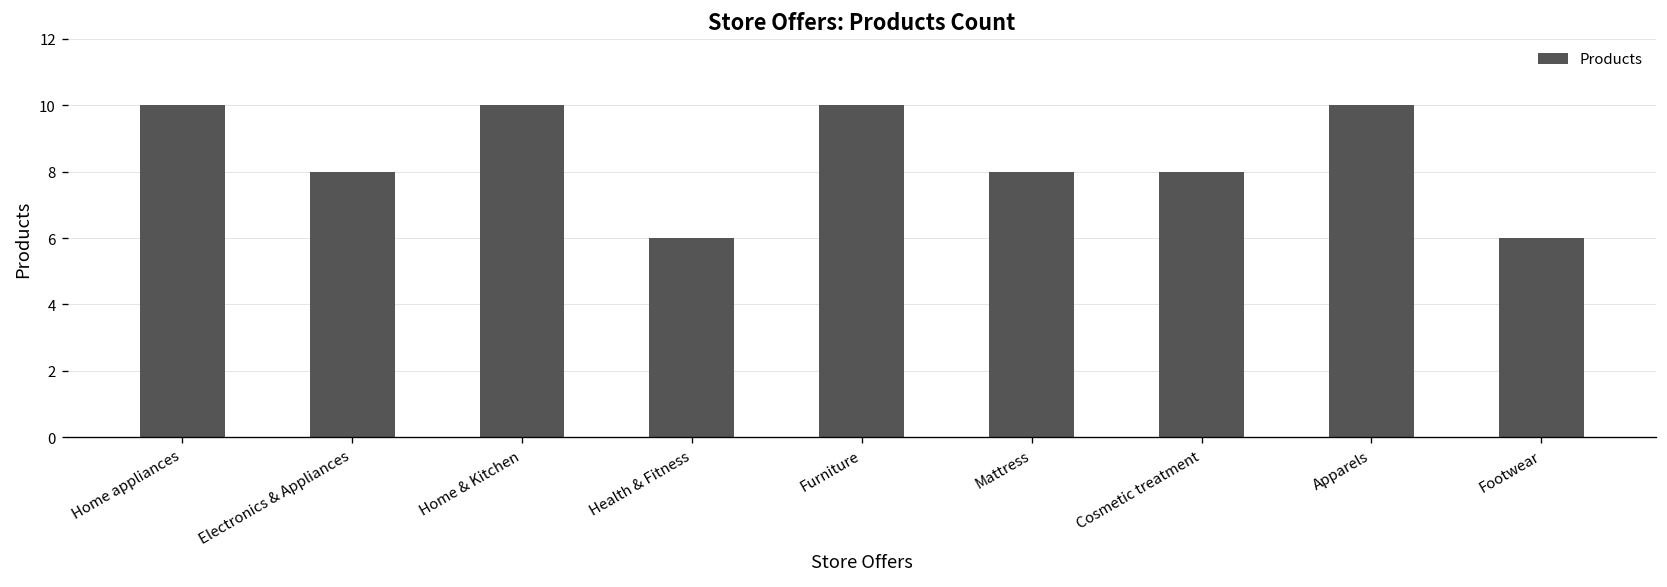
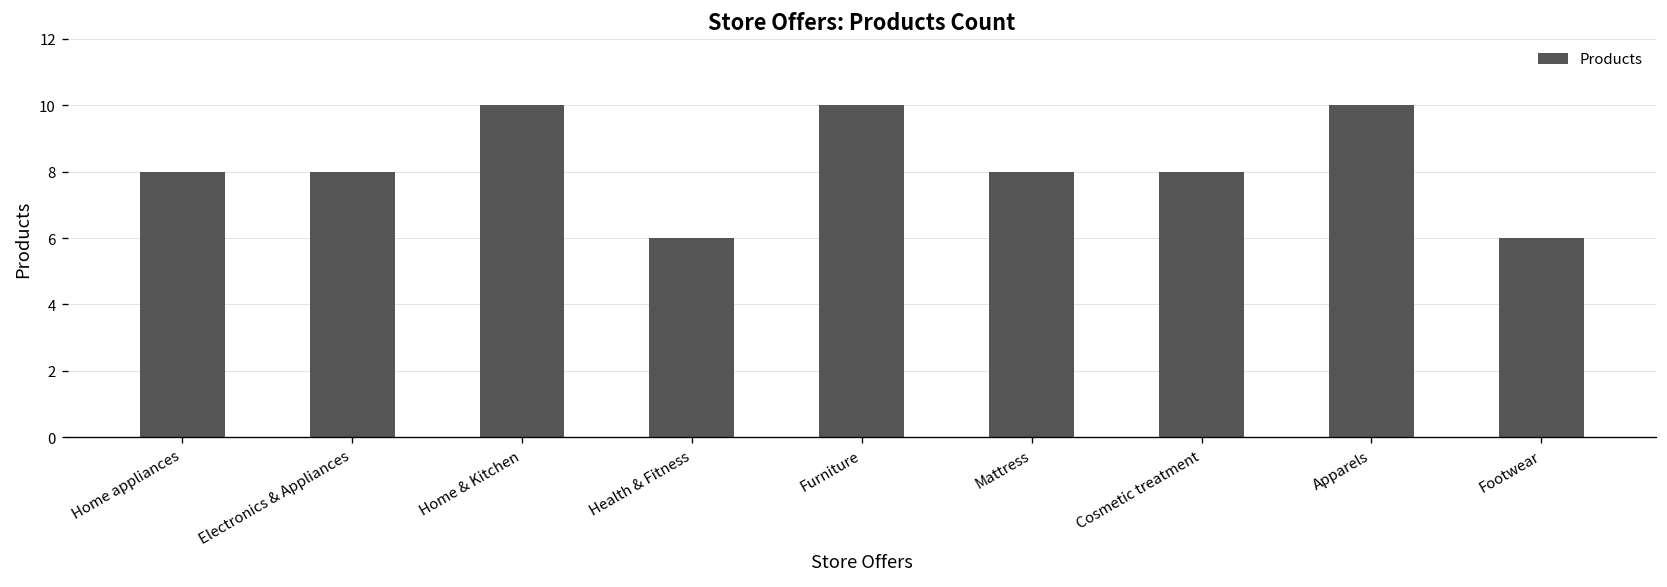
  {
-   "Home appliances": 10,
+   "Home appliances": 8,
    "Electronics & Appliances": 8,
    "Home & Kitchen": 10,
    "Health & Fitness": 6,
    "Furniture": 10,
    "Mattress": 8,
    "Cosmetic treatment": 8,
    "Apparels": 10,
    "Footwear": 6
  }
